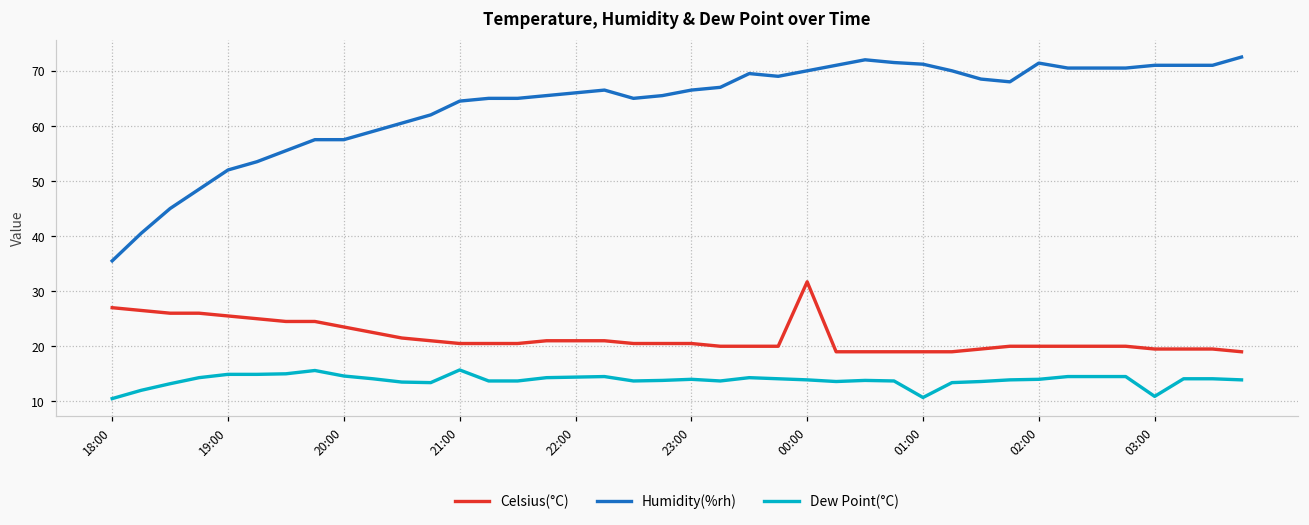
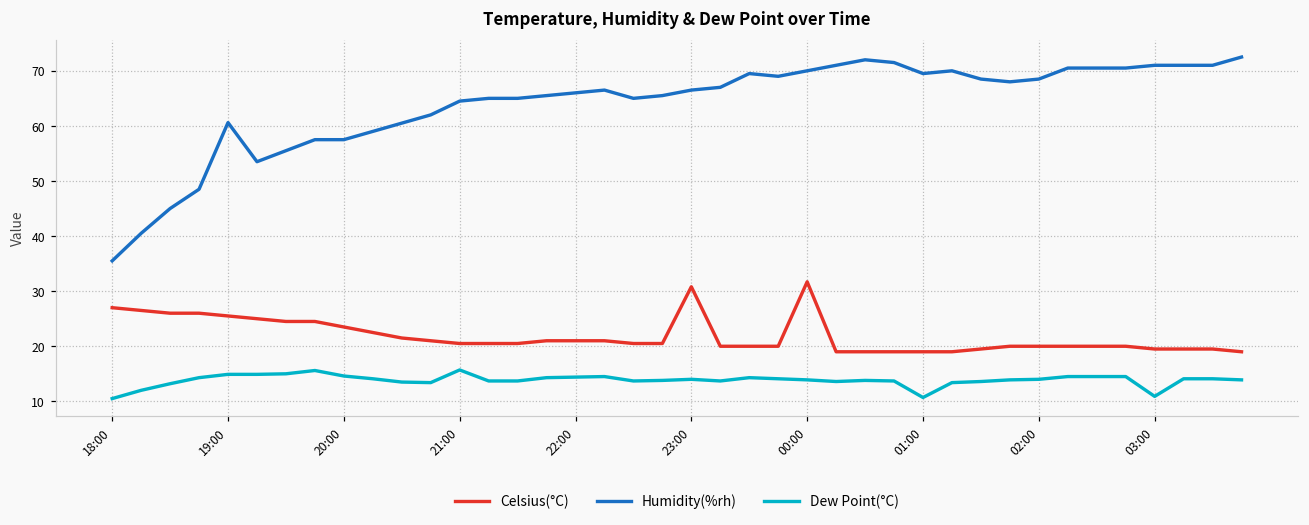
  {
    "Celsius(°C)": {
      "18:00": 27,
      "19:00": 26,
      "20:00": 24,
      "21:00": 21,
      "22:00": 21,
-     "23:00": 21,
+     "23:00": 31,
      "00:00": 32,
      "01:00": 19,
      "02:00": 20,
      "03:00": 20
    },
    "Humidity(%rh)": {
      "18:00": 36,
-     "19:00": 52,
+     "19:00": 61,
      "20:00": 58,
      "21:00": 65,
      "22:00": 66,
      "23:00": 67,
      "00:00": 70,
-     "01:00": 71,
-     "02:00": 71,
+     "01:00": 70,
+     "02:00": 69,
      "03:00": 71
    },
    "Dew Point(°C)": {
      "18:00": 11,
      "19:00": 15,
      "20:00": 15,
      "21:00": 16,
      "22:00": 14,
      "23:00": 14,
      "00:00": 14,
      "01:00": 11,
      "02:00": 14,
      "03:00": 11
    }
  }
